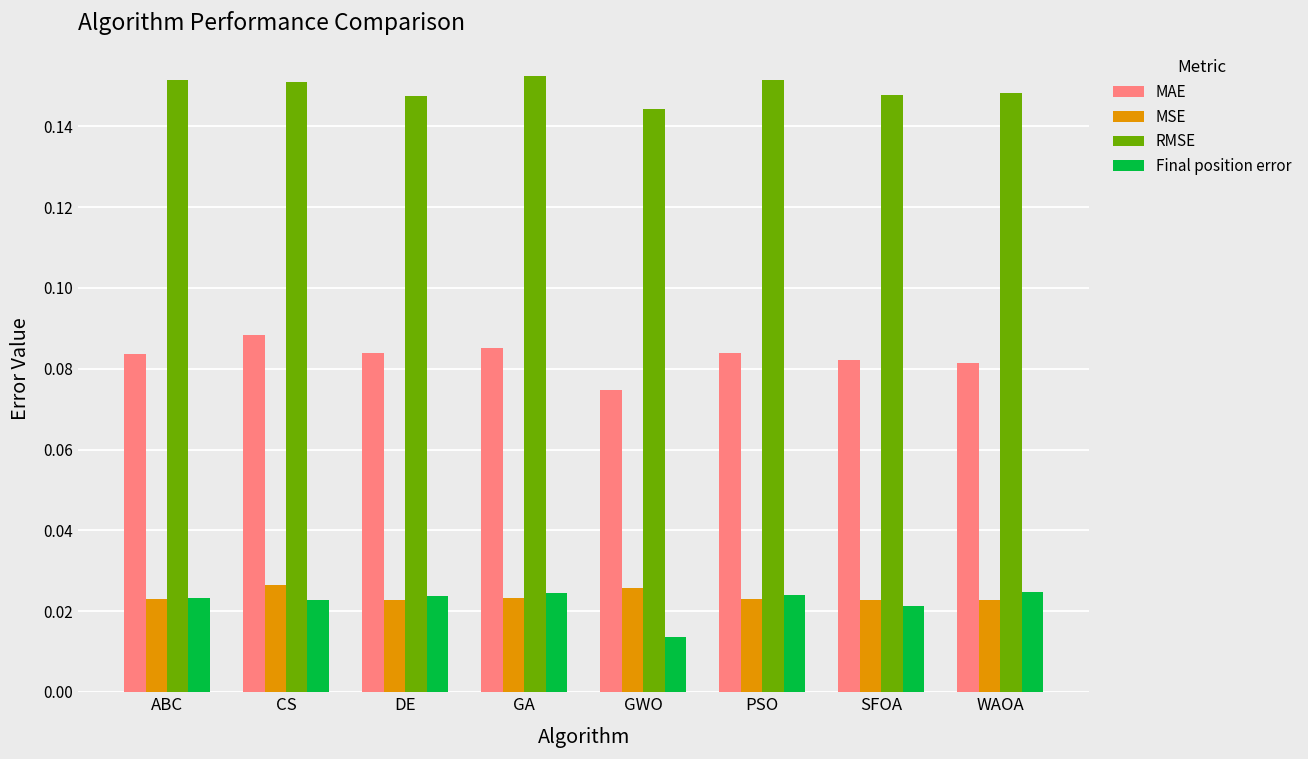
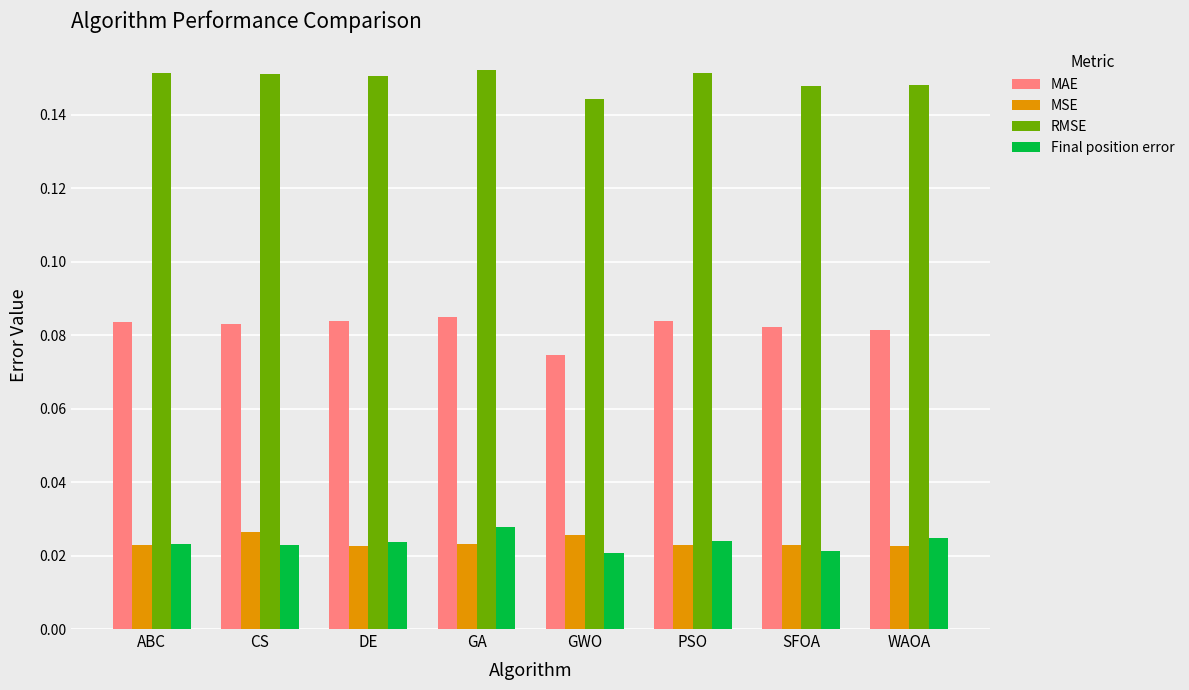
  {
    "MAE": {
      "ABC": 0.084,
-     "CS": 0.088,
+     "CS": 0.083,
      "DE": 0.084,
      "GA": 0.085,
      "GWO": 0.075,
      "PSO": 0.084,
      "SFOA": 0.082,
      "WAOA": 0.081
    },
    "MSE": {
      "ABC": 0.023,
      "CS": 0.026,
      "DE": 0.023,
      "GA": 0.023,
      "GWO": 0.026,
      "PSO": 0.023,
      "SFOA": 0.023,
      "WAOA": 0.023
    },
    "RMSE": {
      "ABC": 0.151,
      "CS": 0.151,
-     "DE": 0.148,
+     "DE": 0.151,
      "GA": 0.152,
      "GWO": 0.144,
      "PSO": 0.151,
      "SFOA": 0.148,
      "WAOA": 0.148
    },
    "Final position error": {
      "ABC": 0.023,
      "CS": 0.023,
      "DE": 0.024,
-     "GA": 0.025,
-     "GWO": 0.014,
+     "GA": 0.028,
+     "GWO": 0.021,
      "PSO": 0.024,
      "SFOA": 0.021,
      "WAOA": 0.025
    }
  }
